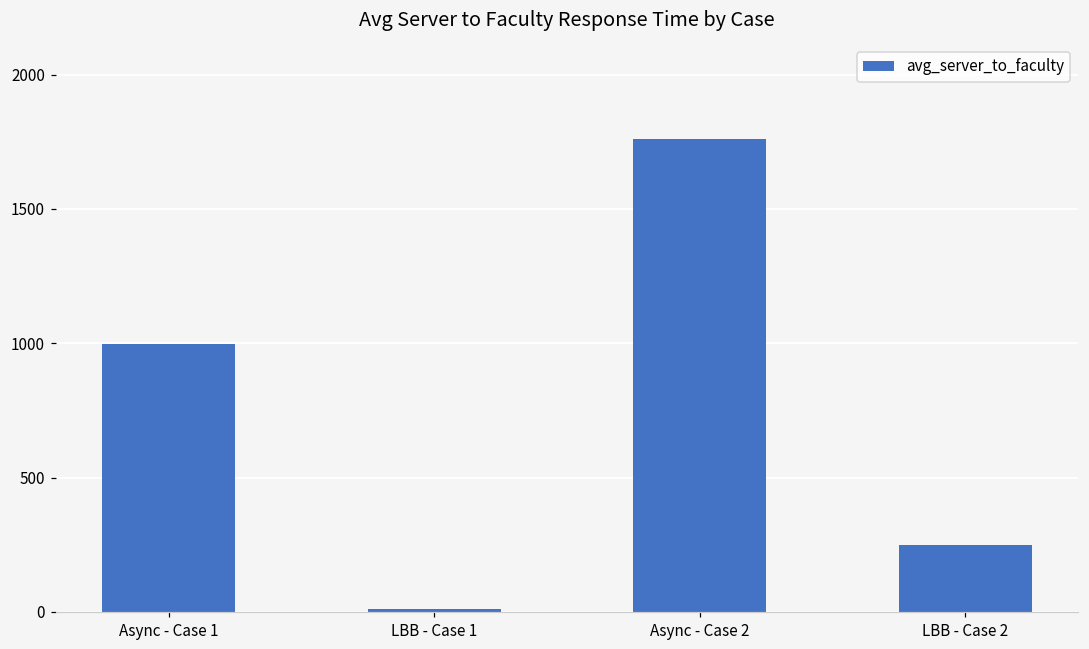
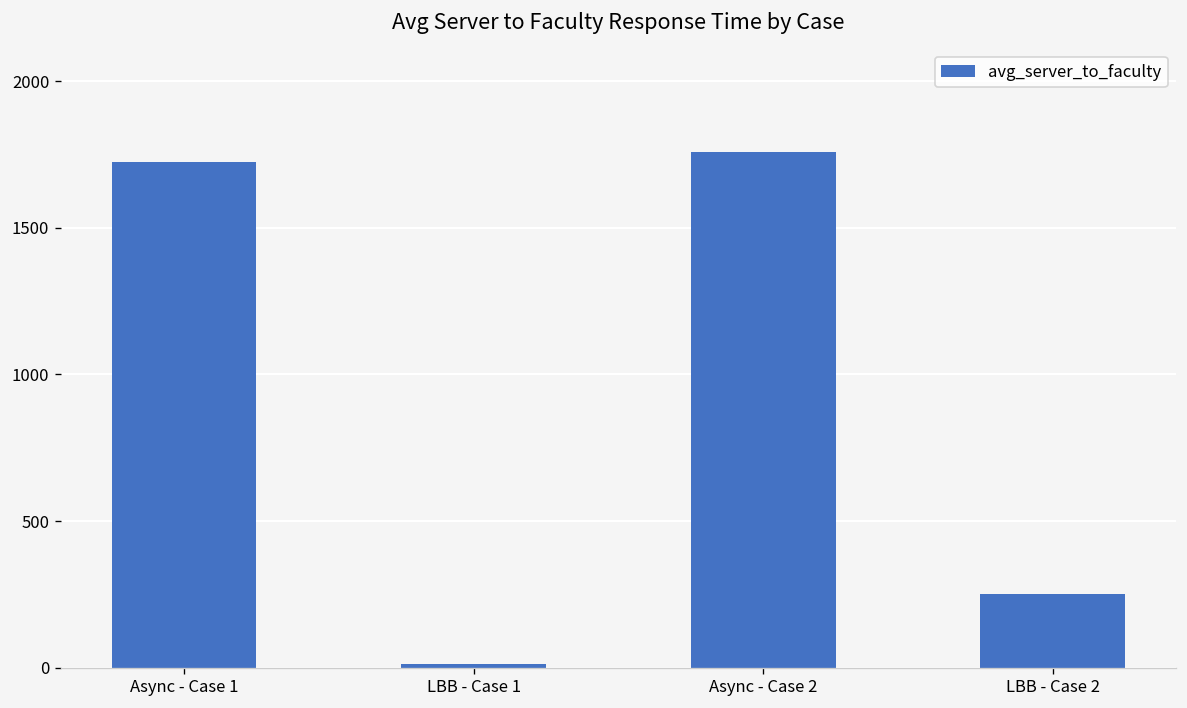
  {
-   "Async - Case 1": 1000,
+   "Async - Case 1": 1720,
    "LBB - Case 1": 10,
    "Async - Case 2": 1760,
    "LBB - Case 2": 250
  }
